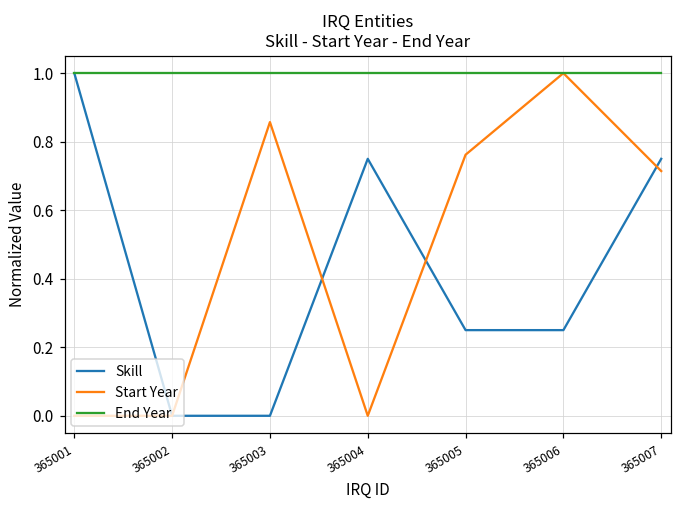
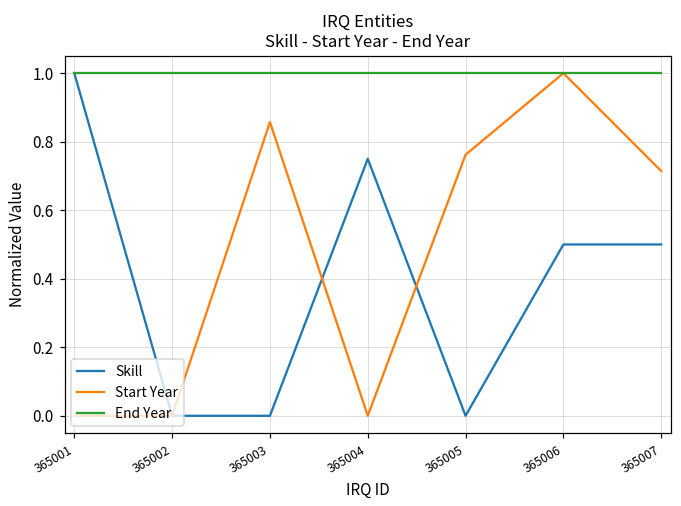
  {
    "Skill": {
      "365003": 0.00,
      "365004": 0.75,
-     "365005": 0.25,
-     "365006": 0.25,
-     "365007": 0.75
+     "365005": 0.00,
+     "365006": 0.50,
+     "365007": 0.50
    },
    "Start Year": {
      "365003": 0.86,
      "365004": 0.00,
      "365005": 0.76,
      "365007": 0.71
    },
    "End Year": {
      "365002": 1.00,
      "365003": 1.00,
      "365004": 1.00,
      "365005": 1.00,
      "365007": 1.00
    }
  }
